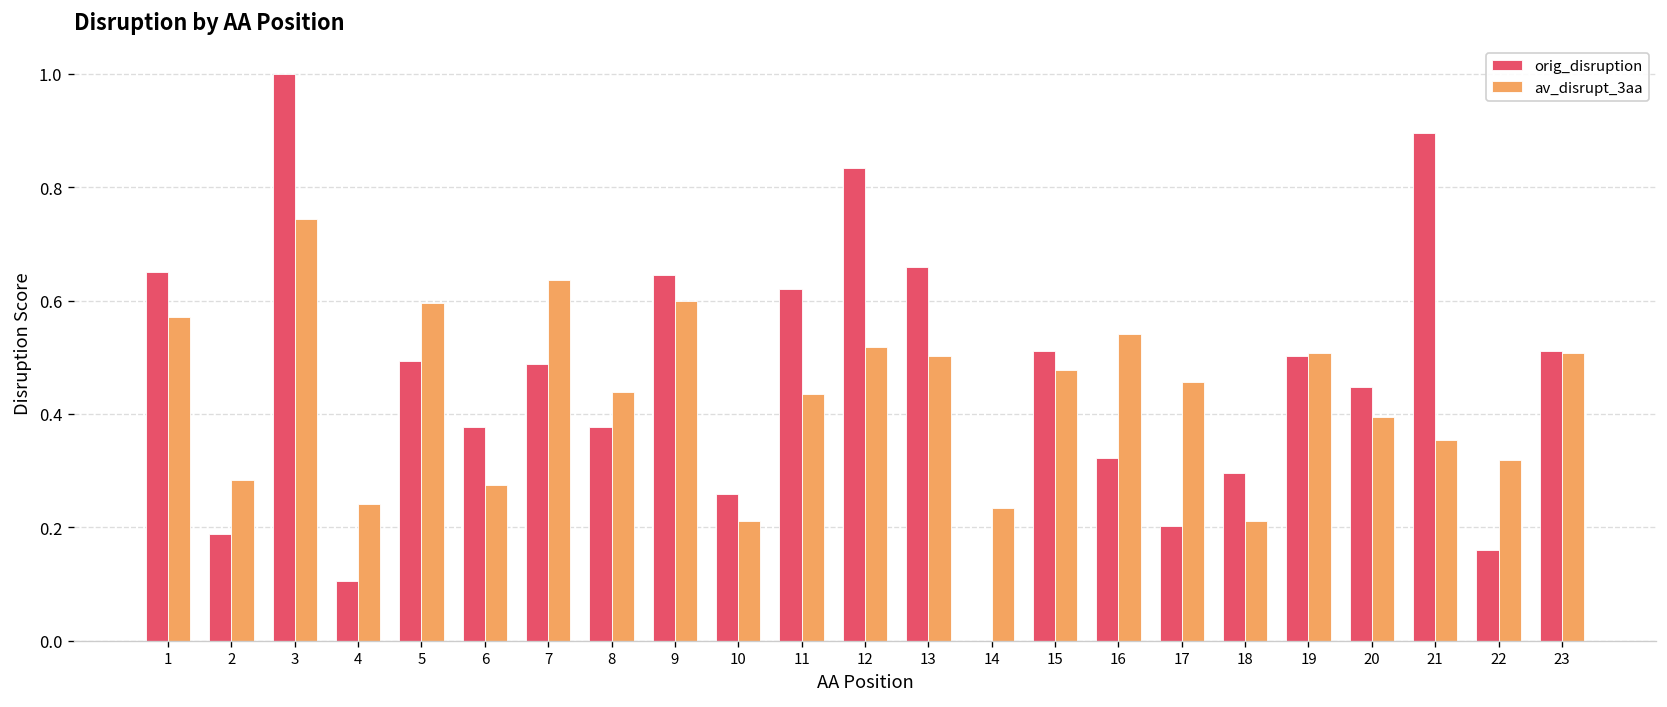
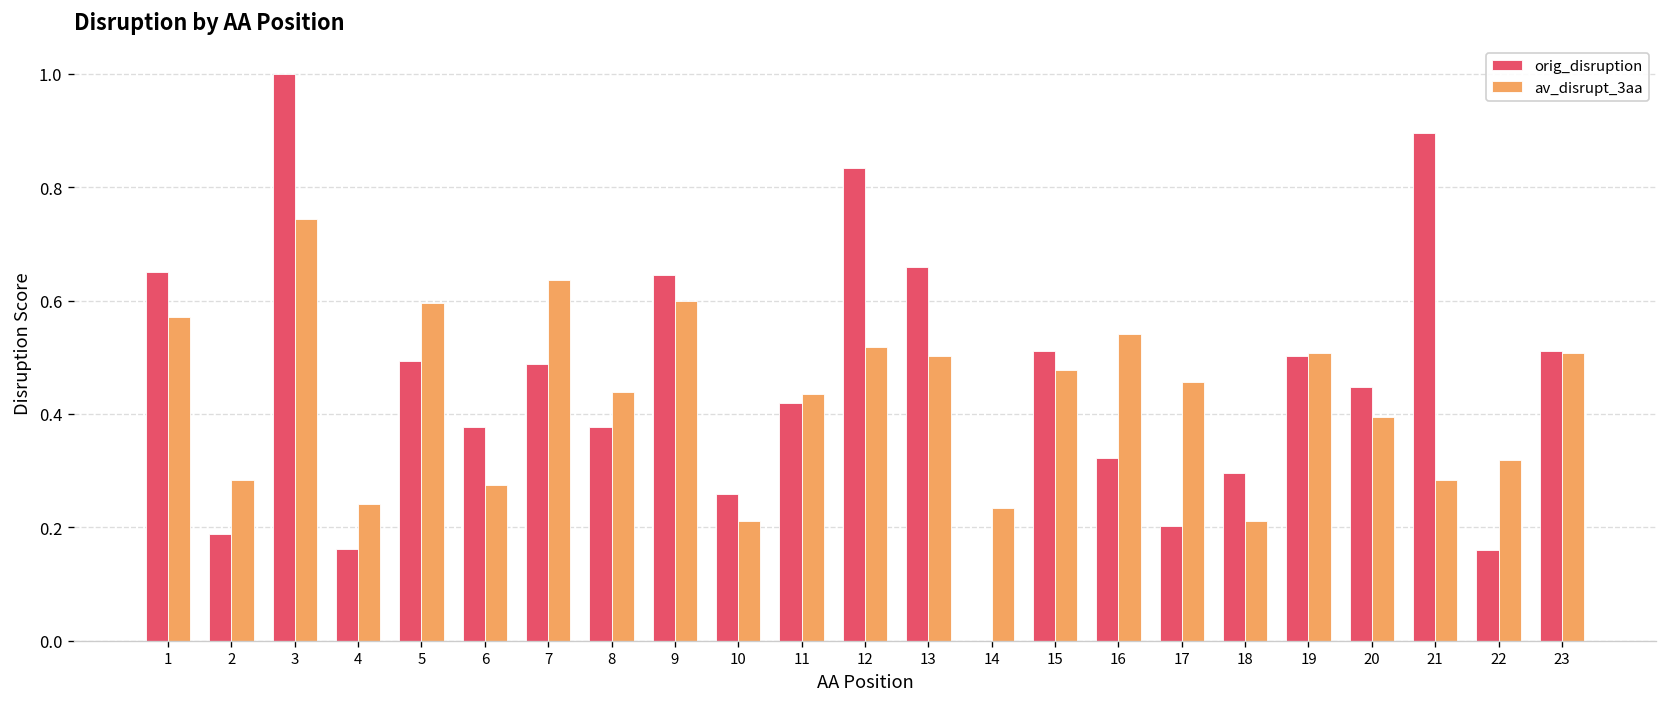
  {
    "orig_disruption": {
      "1": 0.65,
      "2": 0.19,
      "3": 1.00,
-     "4": 0.11,
+     "4": 0.16,
      "5": 0.49,
      "6": 0.38,
      "7": 0.49,
      "8": 0.38,
      "9": 0.65,
      "10": 0.26,
-     "11": 0.62,
+     "11": 0.42,
      "12": 0.83,
      "13": 0.66,
      "14": 0.00,
      "15": 0.51,
      "16": 0.32,
      "17": 0.20,
      "18": 0.30,
      "19": 0.50,
      "20": 0.45,
      "21": 0.90,
      "22": 0.16,
      "23": 0.51
    },
    "av_disrupt_3aa": {
      "1": 0.57,
      "2": 0.28,
      "3": 0.74,
      "4": 0.24,
      "5": 0.60,
      "6": 0.27,
      "7": 0.64,
      "8": 0.44,
      "9": 0.60,
      "10": 0.21,
      "11": 0.44,
      "12": 0.52,
      "13": 0.50,
      "14": 0.23,
      "15": 0.48,
      "16": 0.54,
      "17": 0.46,
      "18": 0.21,
      "19": 0.51,
      "20": 0.39,
-     "21": 0.35,
+     "21": 0.28,
      "22": 0.32,
      "23": 0.51
    }
  }
